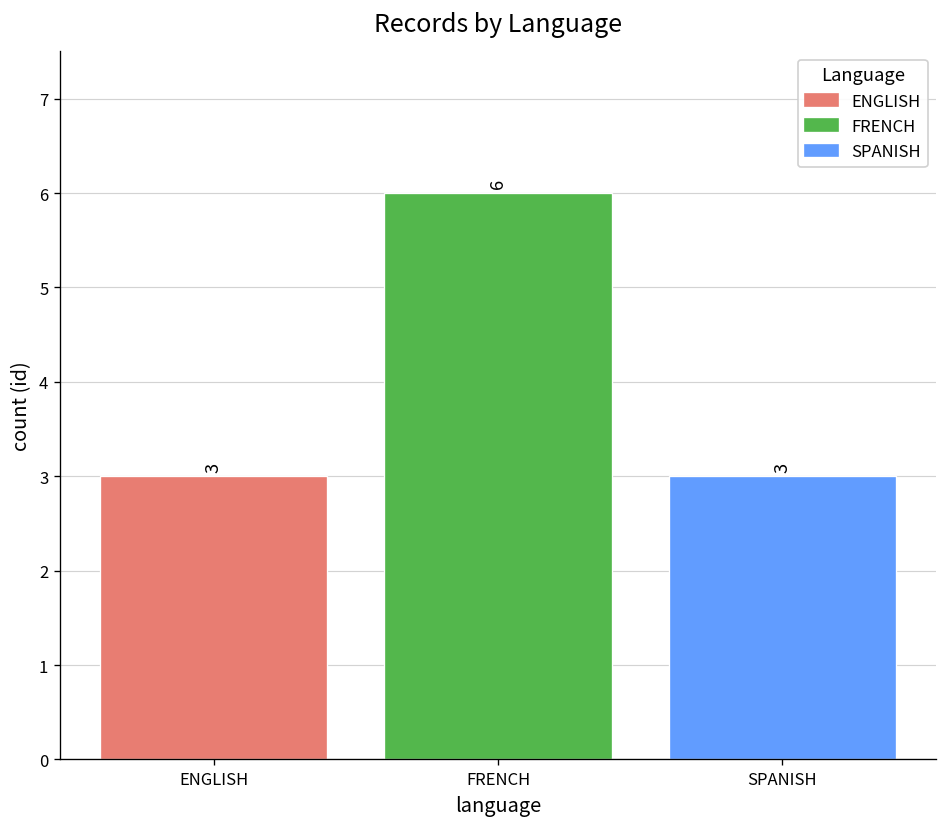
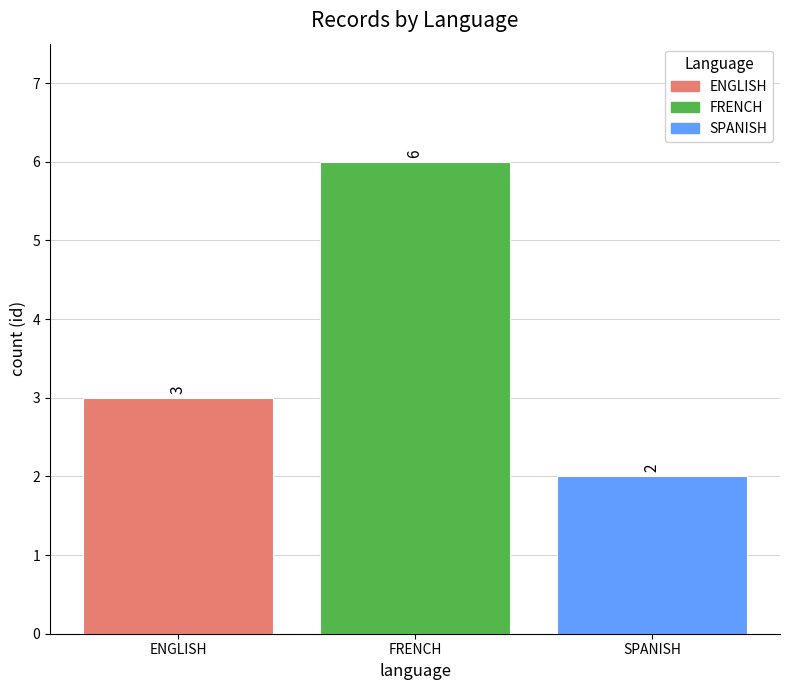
  {
    "ENGLISH": 3,
    "FRENCH": 6,
-   "SPANISH": 3
+   "SPANISH": 2
  }
